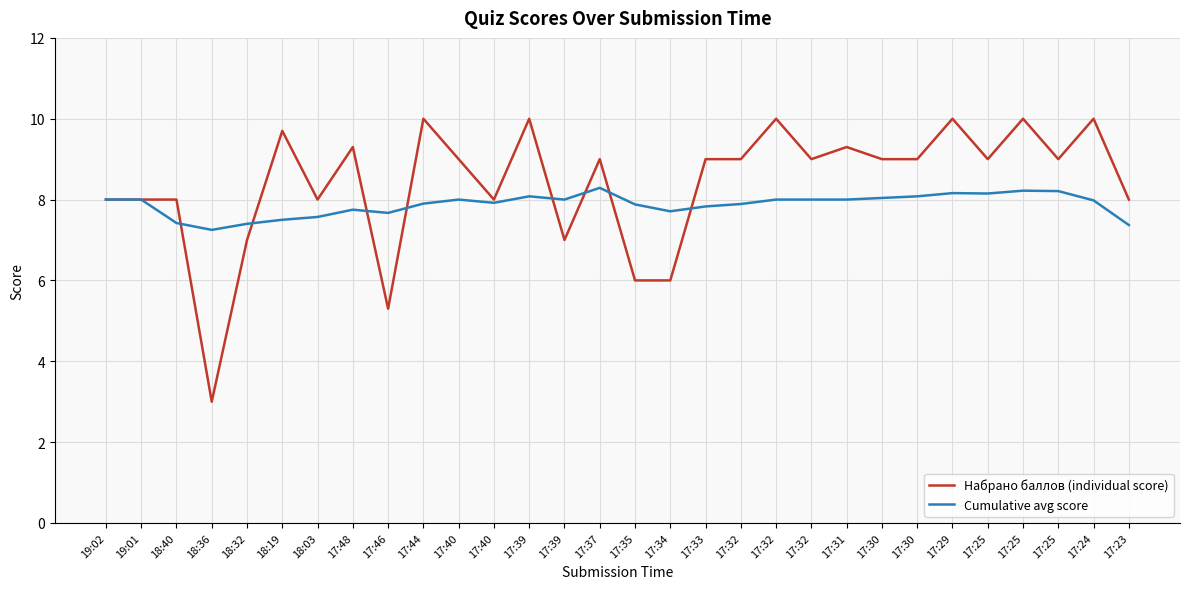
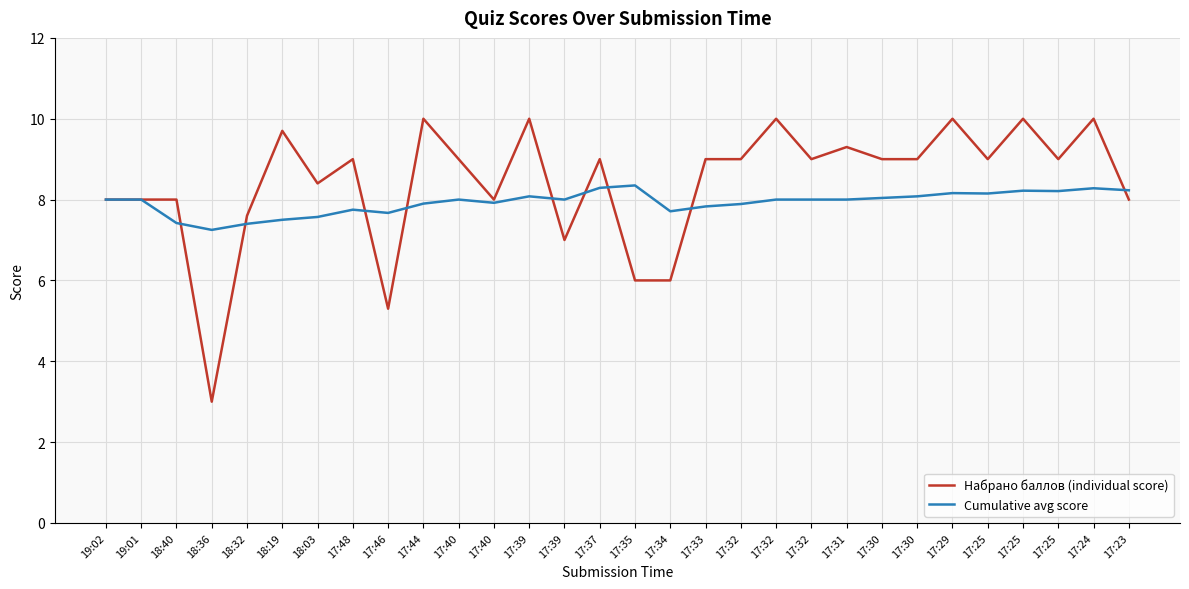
  {
    "Набрано баллов (individual score)": {
      "18:40": 8.0,
      "18:36": 3.0,
-     "18:32": 7.0,
+     "18:32": 7.6,
      "18:19": 9.7,
-     "18:03": 8.0,
-     "17:48": 9.3,
+     "18:03": 8.4,
+     "17:48": 9.0,
      "17:46": 5.3,
      "17:44": 10.0,
      "17:37": 9.0,
      "17:35": 6.0,
      "17:34": 6.0,
      "17:33": 9.0,
      "17:31": 9.3,
      "17:29": 10.0,
      "17:24": 10.0,
      "17:23": 8.0
    },
    "Cumulative avg score": {
      "18:40": 7.4,
      "18:36": 7.3,
      "18:32": 7.4,
      "18:19": 7.5,
      "18:03": 7.6,
      "17:48": 7.8,
      "17:46": 7.7,
      "17:44": 7.9,
      "17:37": 8.3,
-     "17:35": 7.9,
+     "17:35": 8.4,
      "17:34": 7.7,
      "17:33": 7.8,
      "17:31": 8.0,
      "17:29": 8.2,
-     "17:24": 8.0,
-     "17:23": 7.4
+     "17:24": 8.3,
+     "17:23": 8.2
    }
  }
